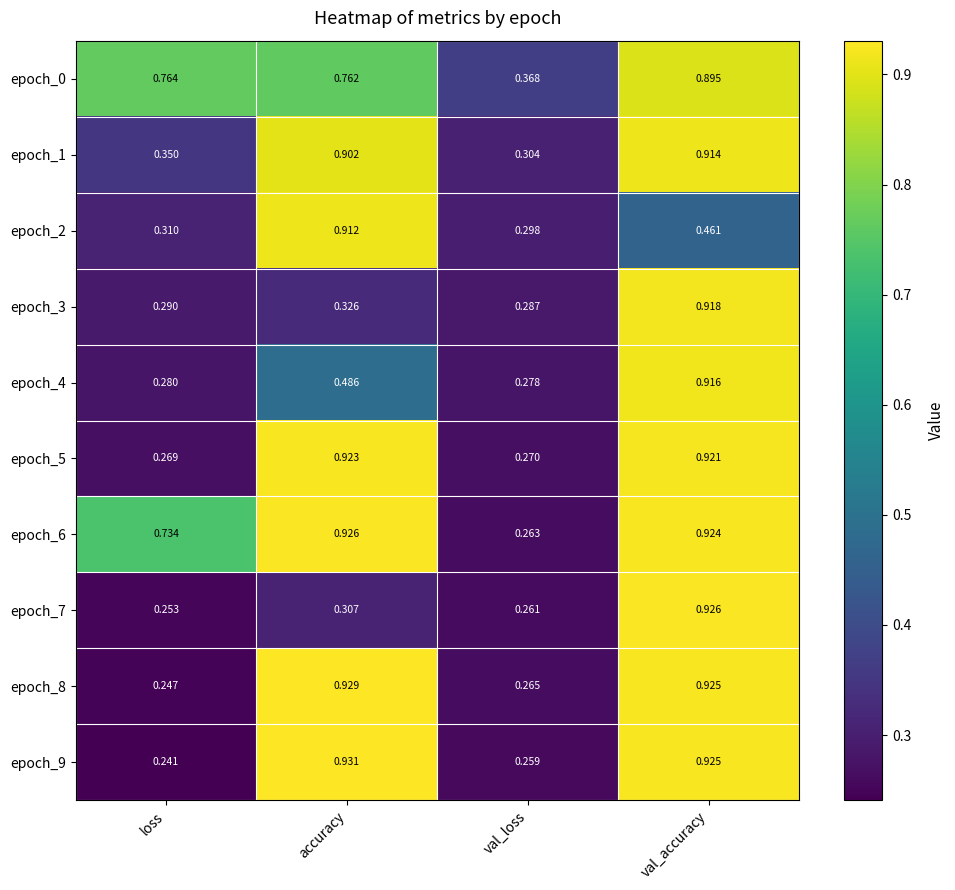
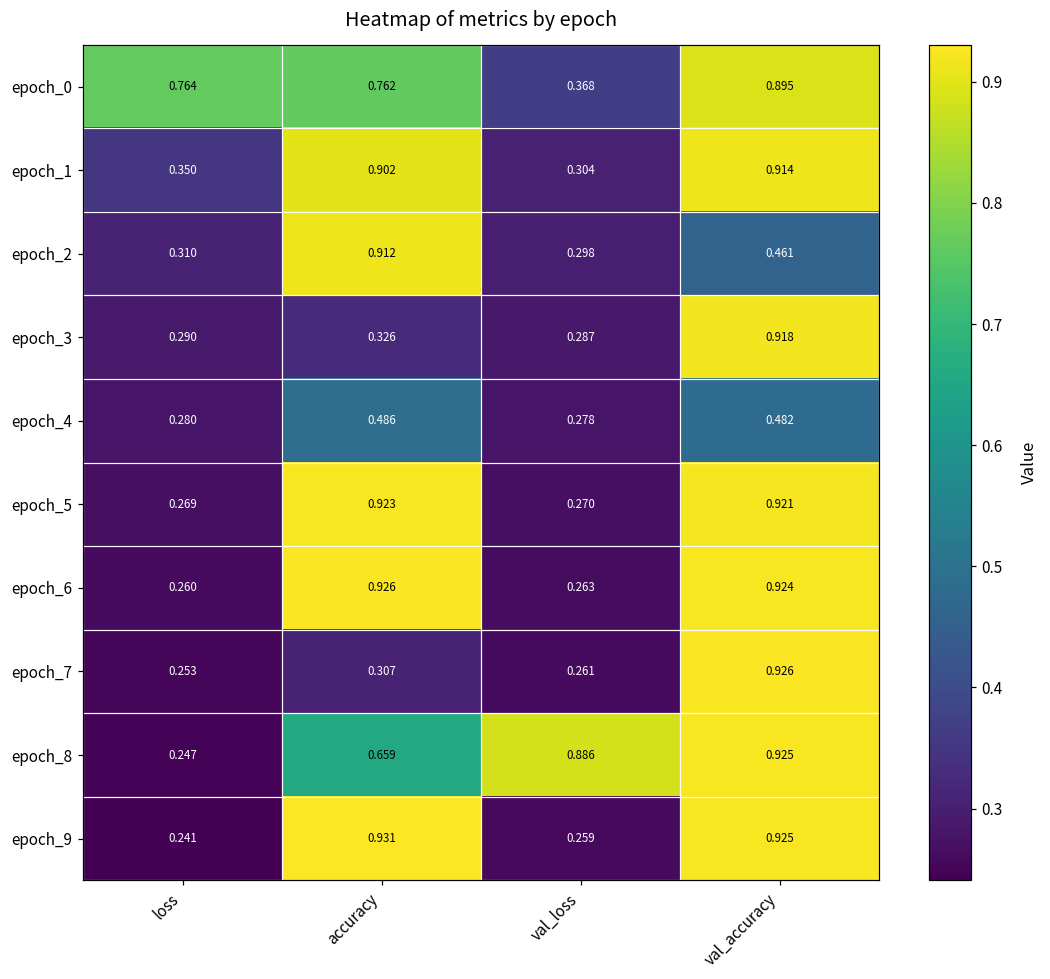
  {
    "epoch_0": {
      "loss": 0.764,
      "accuracy": 0.762,
      "val_loss": 0.368,
      "val_accuracy": 0.895
    },
    "epoch_1": {
      "loss": 0.350,
      "accuracy": 0.902,
      "val_loss": 0.304,
      "val_accuracy": 0.914
    },
    "epoch_2": {
      "loss": 0.310,
      "accuracy": 0.912,
      "val_loss": 0.298,
      "val_accuracy": 0.461
    },
    "epoch_3": {
      "loss": 0.290,
      "accuracy": 0.326,
      "val_loss": 0.287,
      "val_accuracy": 0.918
    },
    "epoch_4": {
      "loss": 0.280,
      "accuracy": 0.486,
      "val_loss": 0.278,
-     "val_accuracy": 0.916
+     "val_accuracy": 0.482
    },
    "epoch_5": {
      "loss": 0.269,
      "accuracy": 0.923,
      "val_loss": 0.270,
      "val_accuracy": 0.921
    },
    "epoch_6": {
-     "loss": 0.734,
+     "loss": 0.260,
      "accuracy": 0.926,
      "val_loss": 0.263,
      "val_accuracy": 0.924
    },
    "epoch_7": {
      "loss": 0.253,
      "accuracy": 0.307,
      "val_loss": 0.261,
      "val_accuracy": 0.926
    },
    "epoch_8": {
      "loss": 0.247,
-     "accuracy": 0.929,
-     "val_loss": 0.265,
+     "accuracy": 0.659,
+     "val_loss": 0.886,
      "val_accuracy": 0.925
    },
    "epoch_9": {
      "loss": 0.241,
      "accuracy": 0.931,
      "val_loss": 0.259,
      "val_accuracy": 0.925
    }
  }
